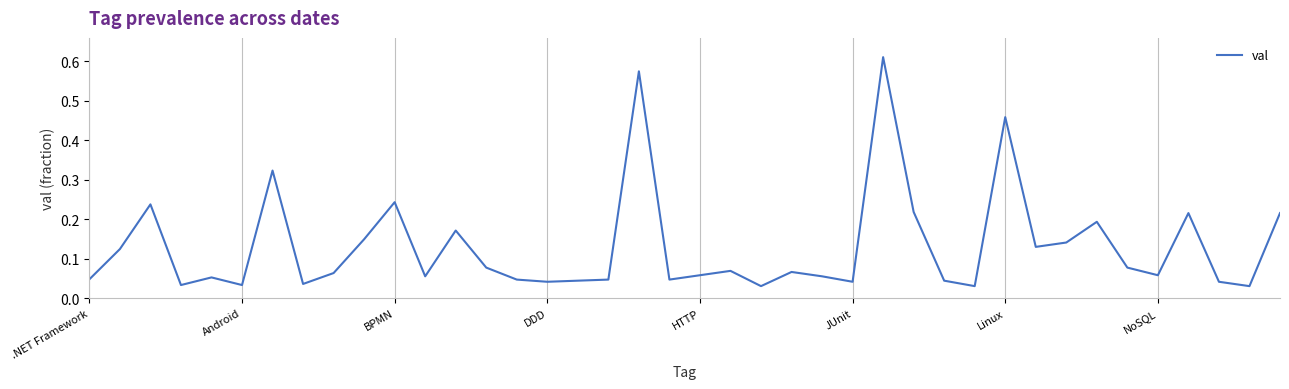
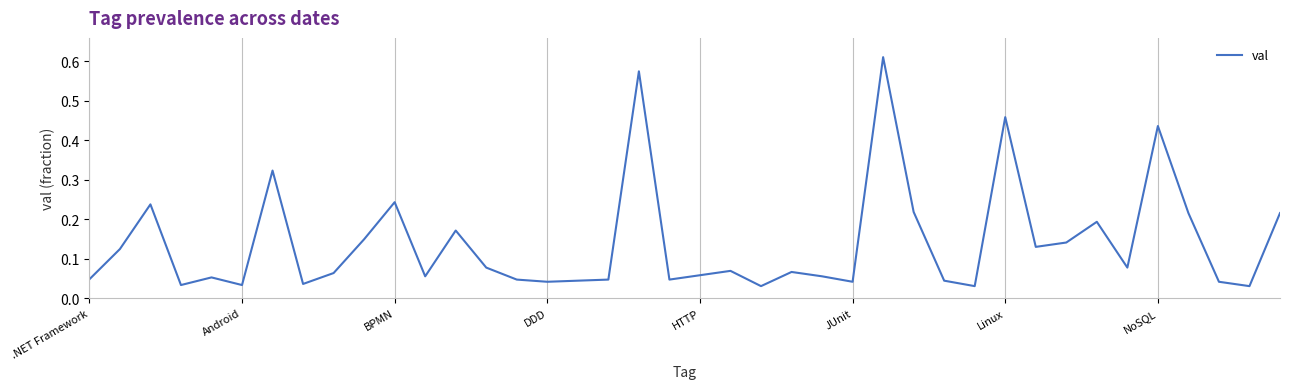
  {
    ".NET Framework": 0.05,
    "Android": 0.03,
    "BPMN": 0.24,
    "DDD": 0.04,
    "HTTP": 0.06,
    "JUnit": 0.04,
    "Linux": 0.46,
-   "NoSQL": 0.06
+   "NoSQL": 0.44
  }
